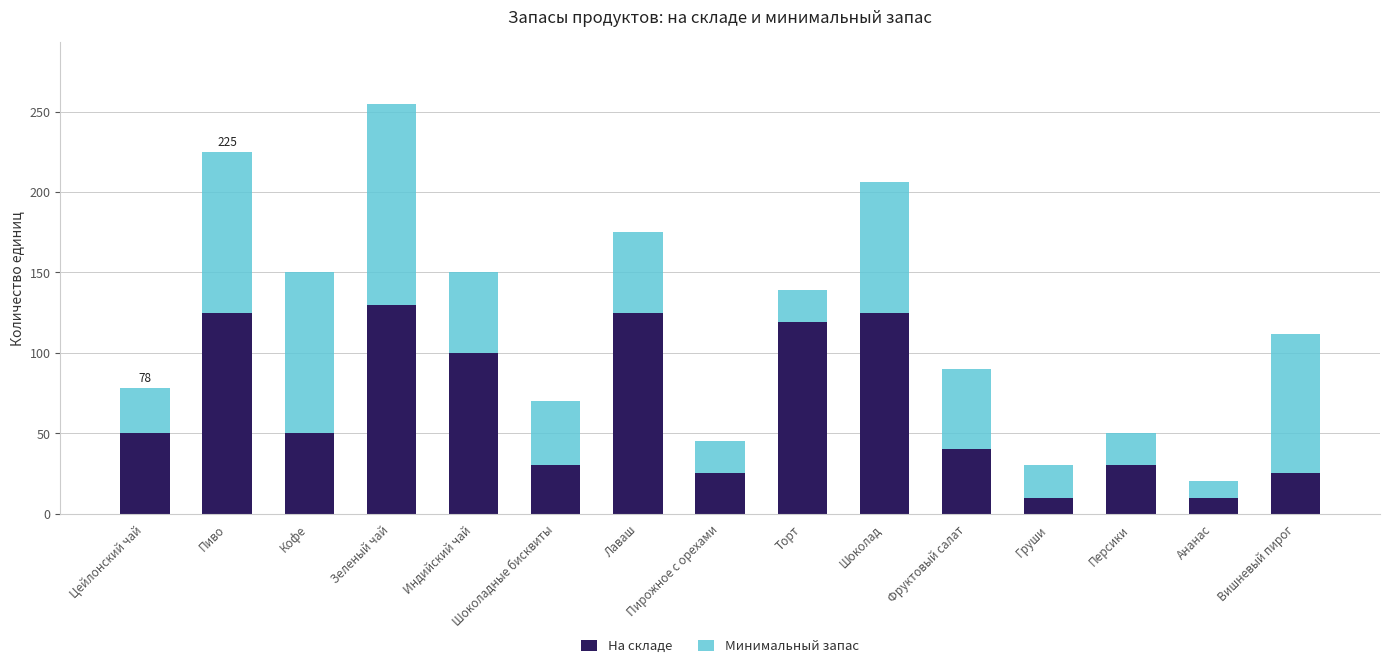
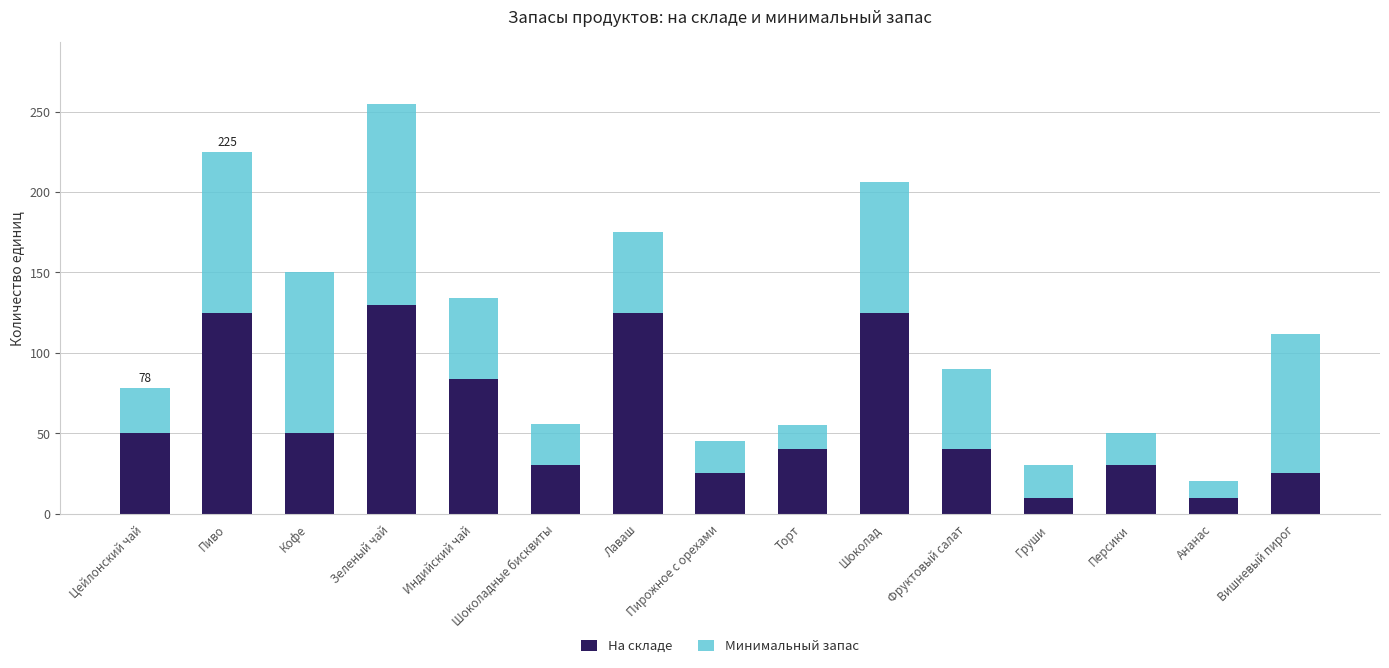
  {
    "На складе": {
      "Цейлонский чай": 50,
      "Пиво": 125,
      "Кофе": 50,
      "Зеленый чай": 130,
-     "Индийский чай": 100,
+     "Индийский чай": 84,
      "Шоколадные бисквиты": 30,
      "Лаваш": 125,
      "Пирожное с орехами": 25,
-     "Торт": 119,
+     "Торт": 40,
      "Шоколад": 125,
      "Фруктовый салат": 40,
      "Груши": 10,
      "Персики": 30,
      "Ананас": 10,
      "Вишневый пирог": 25
    },
    "Минимальный запас": {
      "Кофе": 100,
      "Зеленый чай": 125,
      "Индийский чай": 50,
-     "Шоколадные бисквиты": 40,
+     "Шоколадные бисквиты": 26,
      "Лаваш": 50,
      "Пирожное с орехами": 20,
-     "Торт": 20,
+     "Торт": 15,
      "Шоколад": 81,
      "Фруктовый салат": 50,
      "Груши": 20,
      "Персики": 20,
      "Ананас": 10,
      "Вишневый пирог": 87
    }
  }
